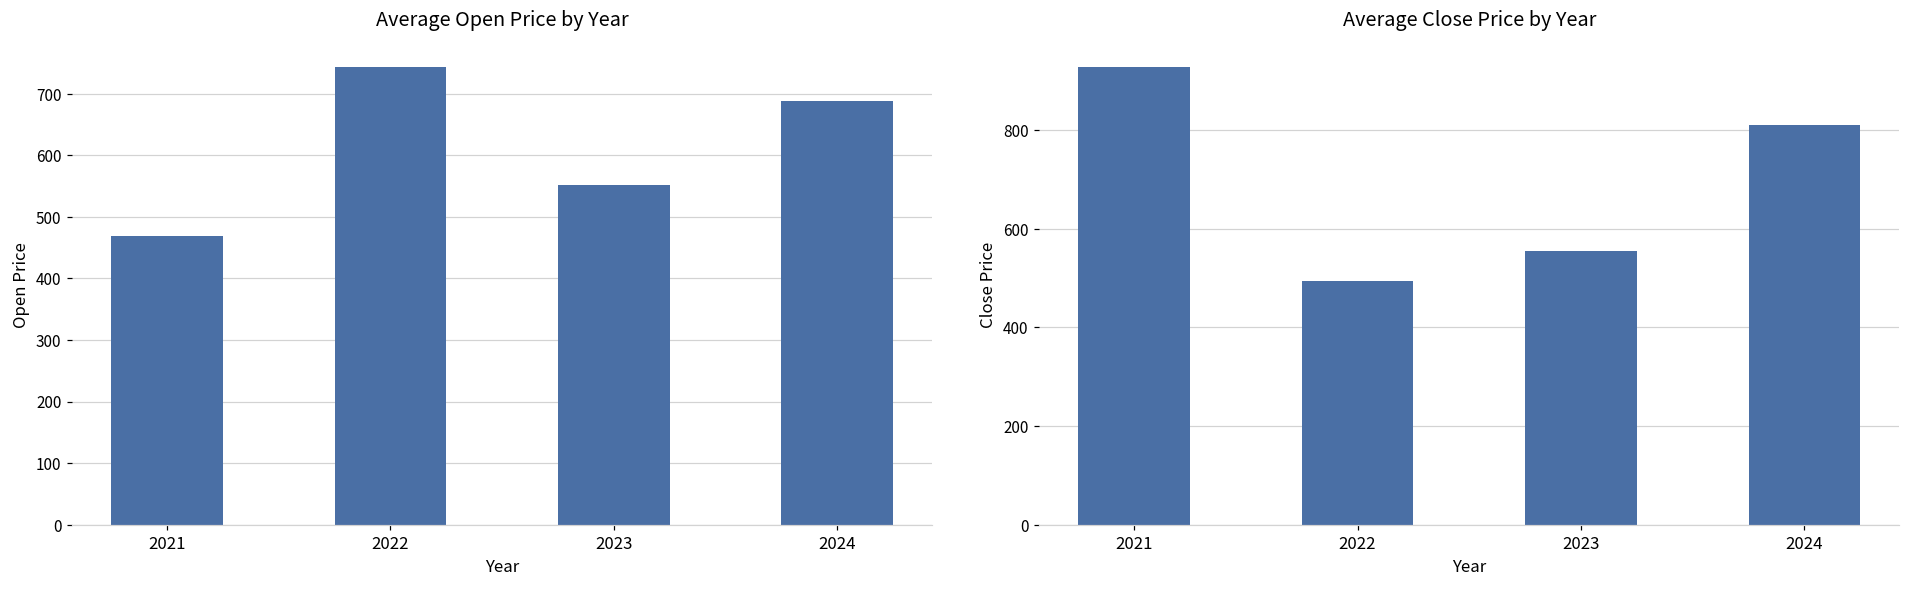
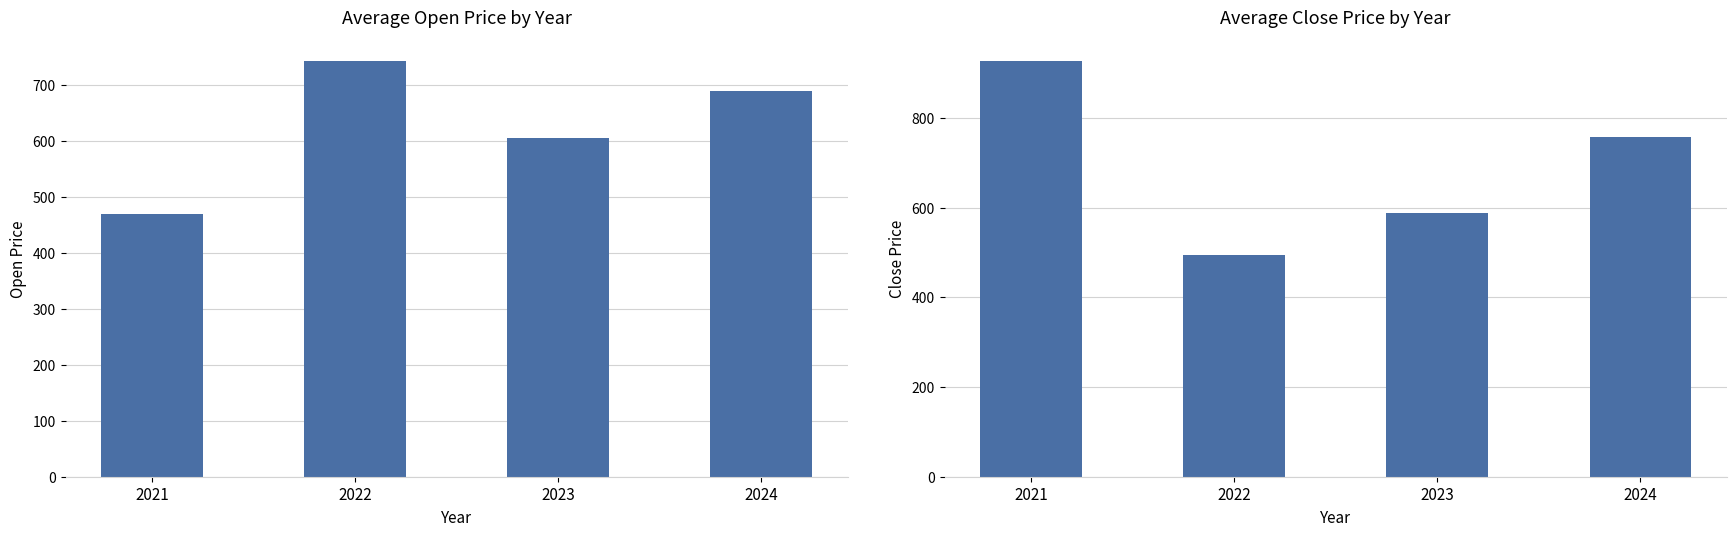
  {
    "Average Open Price by Year": {
      "2021": 470,
      "2022": 740,
-     "2023": 550,
+     "2023": 600,
      "2024": 690
    },
    "Average Close Price by Year": {
      "2021": 930,
      "2022": 490,
-     "2023": 550,
-     "2024": 810
+     "2023": 590,
+     "2024": 760
    }
  }
